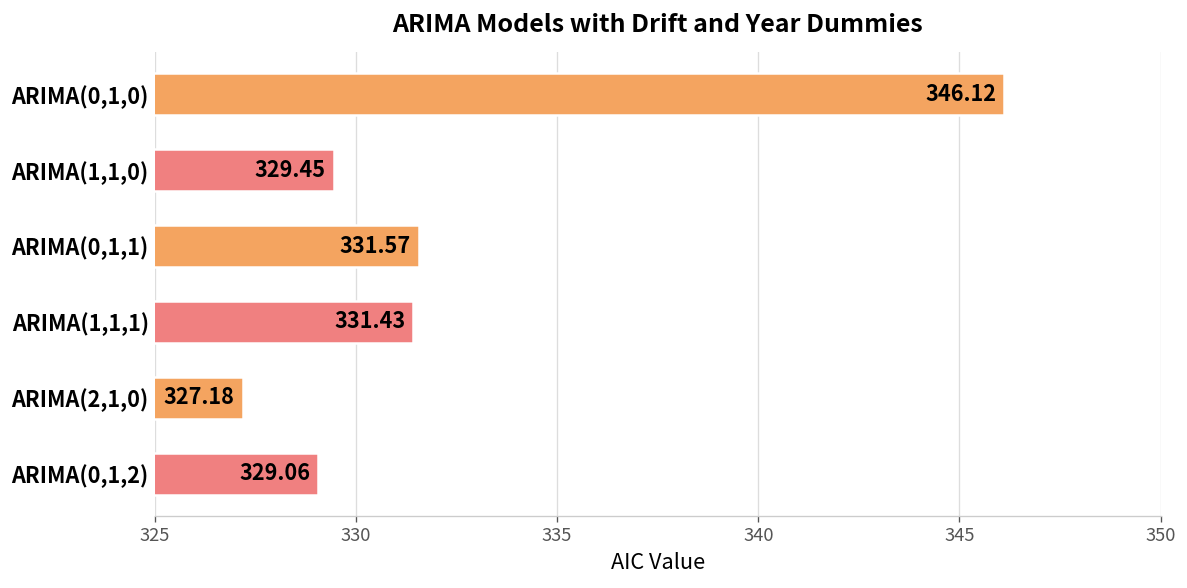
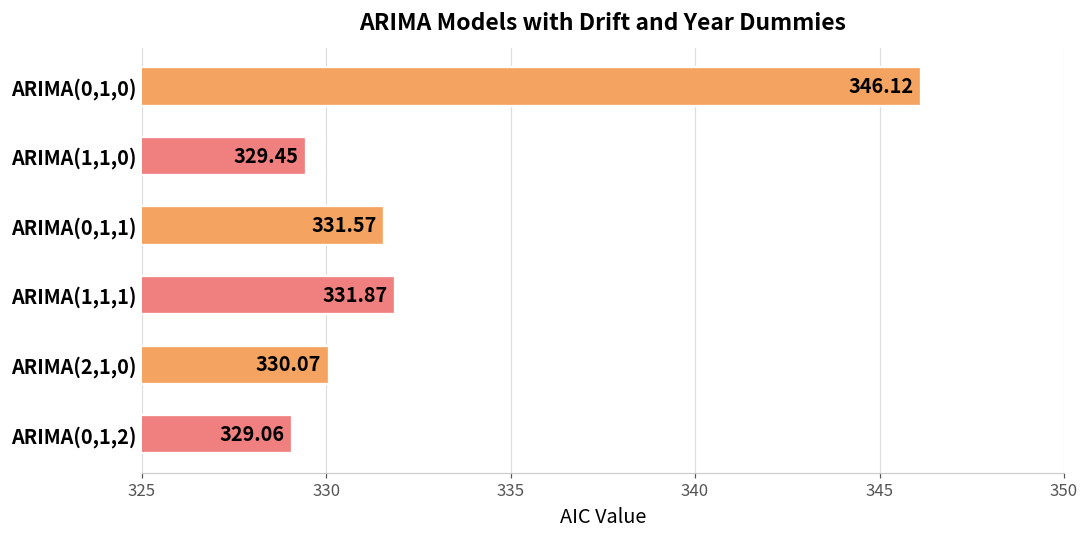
  {
    "ARIMA(0,1,0)": 346.12,
    "ARIMA(1,1,0)": 329.45,
    "ARIMA(0,1,1)": 331.57,
-   "ARIMA(1,1,1)": 331.43,
-   "ARIMA(2,1,0)": 327.18,
+   "ARIMA(1,1,1)": 331.87,
+   "ARIMA(2,1,0)": 330.07,
    "ARIMA(0,1,2)": 329.06
  }
